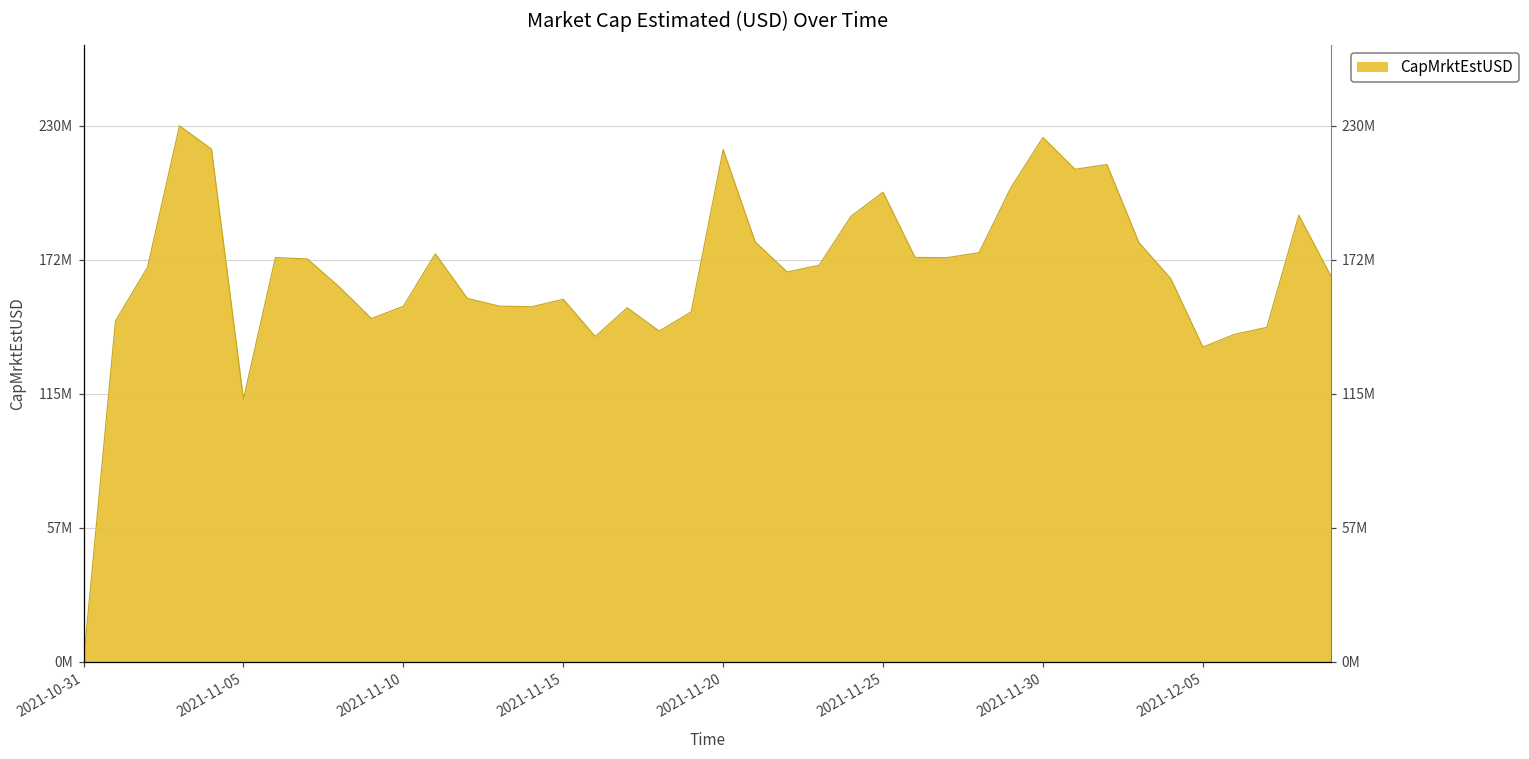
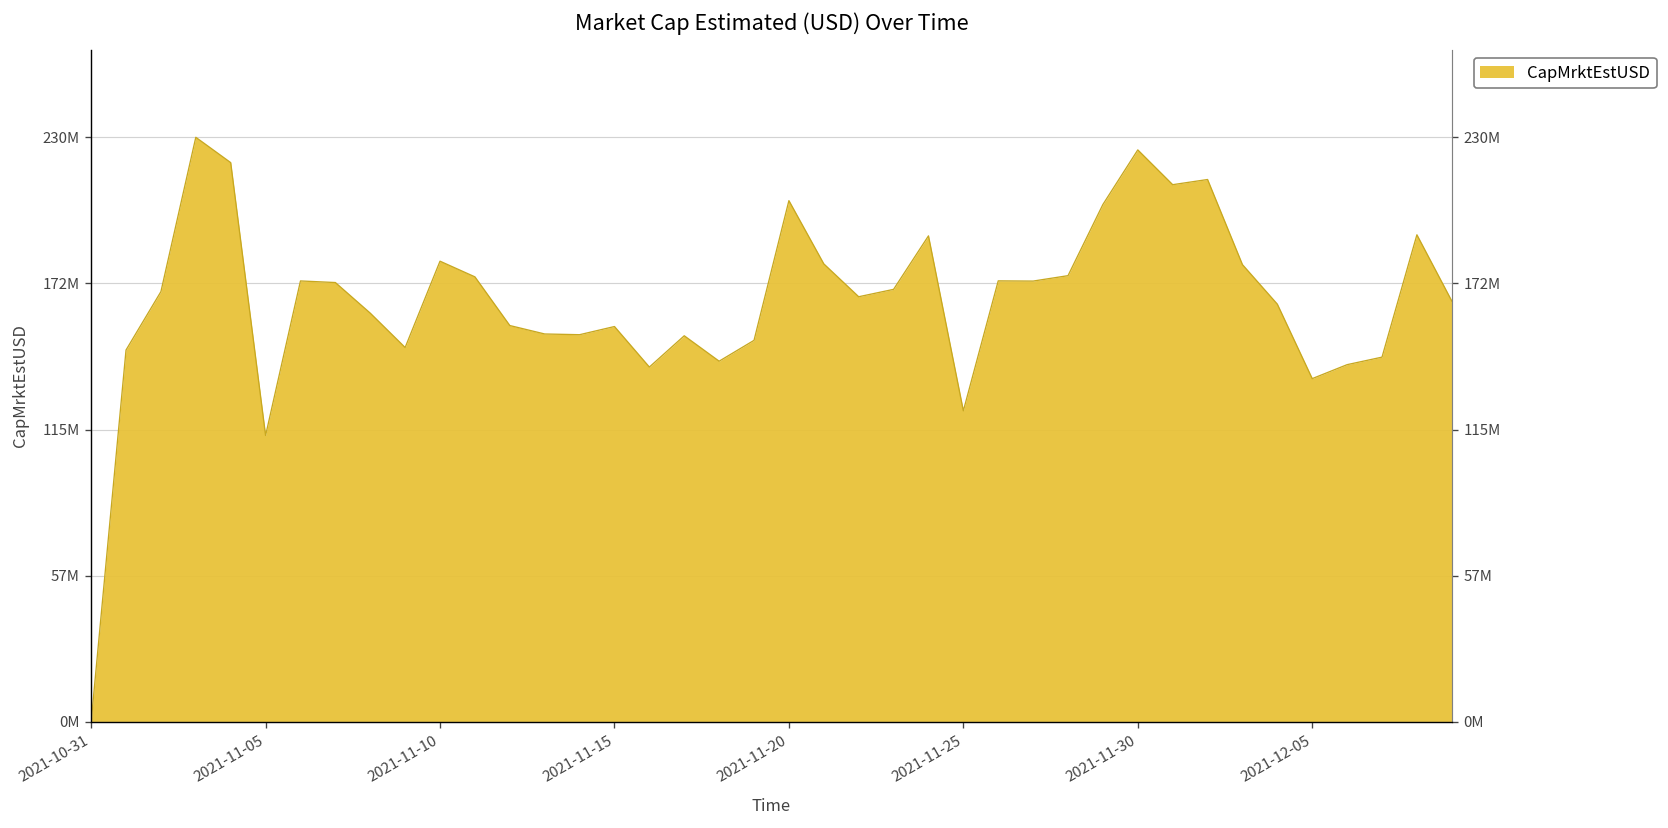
  {
    "2021-10-31": 0,
    "2021-11-05": 112000000,
-   "2021-11-10": 152000000,
+   "2021-11-10": 181000000,
    "2021-11-15": 155000000,
-   "2021-11-20": 219000000,
-   "2021-11-25": 201000000,
+   "2021-11-20": 205000000,
+   "2021-11-25": 122000000,
    "2021-11-30": 225000000,
    "2021-12-05": 135000000
  }
